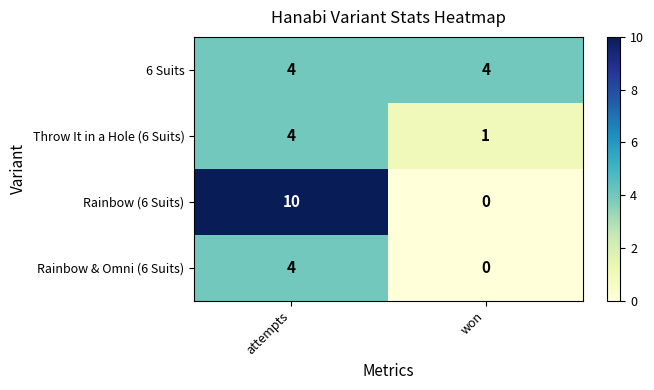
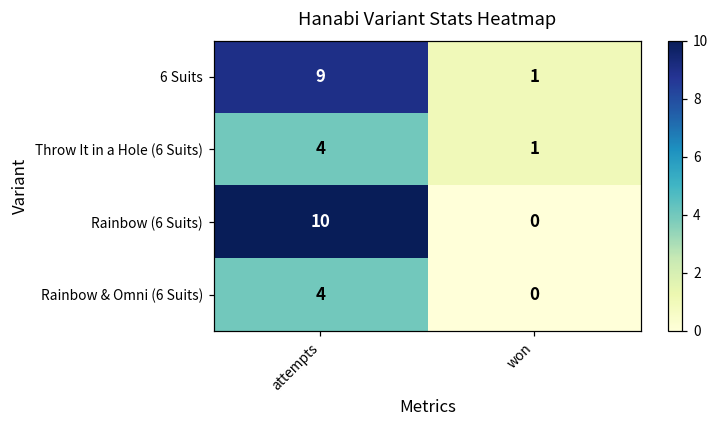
  {
    "6 Suits": {
-     "attempts": 4,
-     "won": 4
+     "attempts": 9,
+     "won": 1
    },
    "Throw It in a Hole (6 Suits)": {
      "attempts": 4,
      "won": 1
    },
    "Rainbow (6 Suits)": {
      "attempts": 10,
      "won": 0
    },
    "Rainbow & Omni (6 Suits)": {
      "attempts": 4,
      "won": 0
    }
  }
